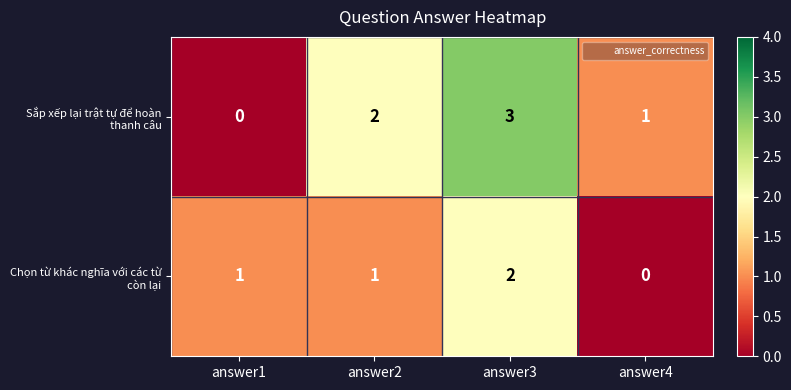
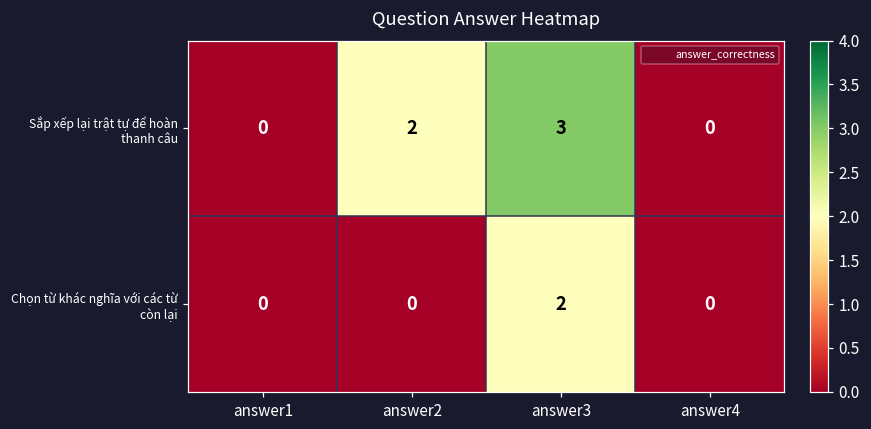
  {
    "Sắp xếp lại trật tự để hoàn thanh câu": {
      "answer1": 0,
      "answer2": 2,
      "answer3": 3,
-     "answer4": 1
+     "answer4": 0
    },
    "Chọn từ khác nghĩa với các từ còn lại": {
-     "answer1": 1,
-     "answer2": 1,
+     "answer1": 0,
+     "answer2": 0,
      "answer3": 2,
      "answer4": 0
    }
  }
